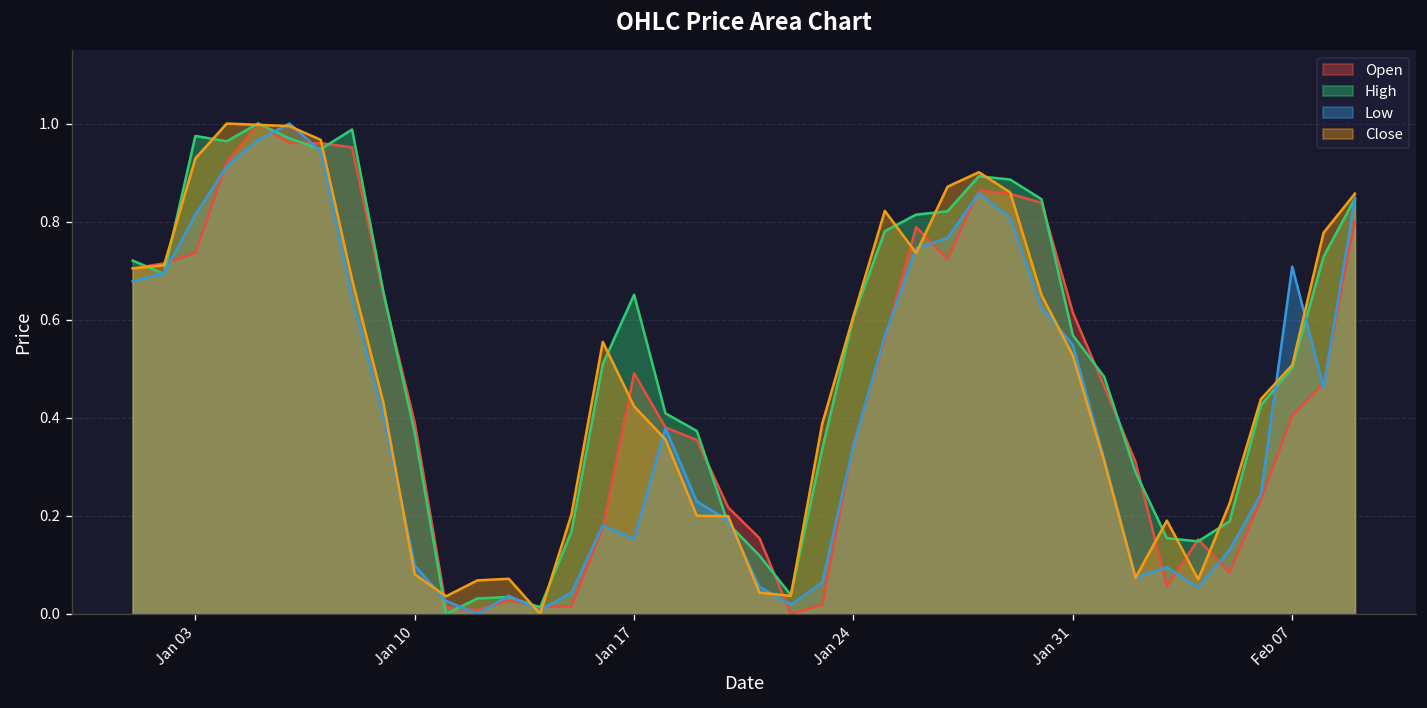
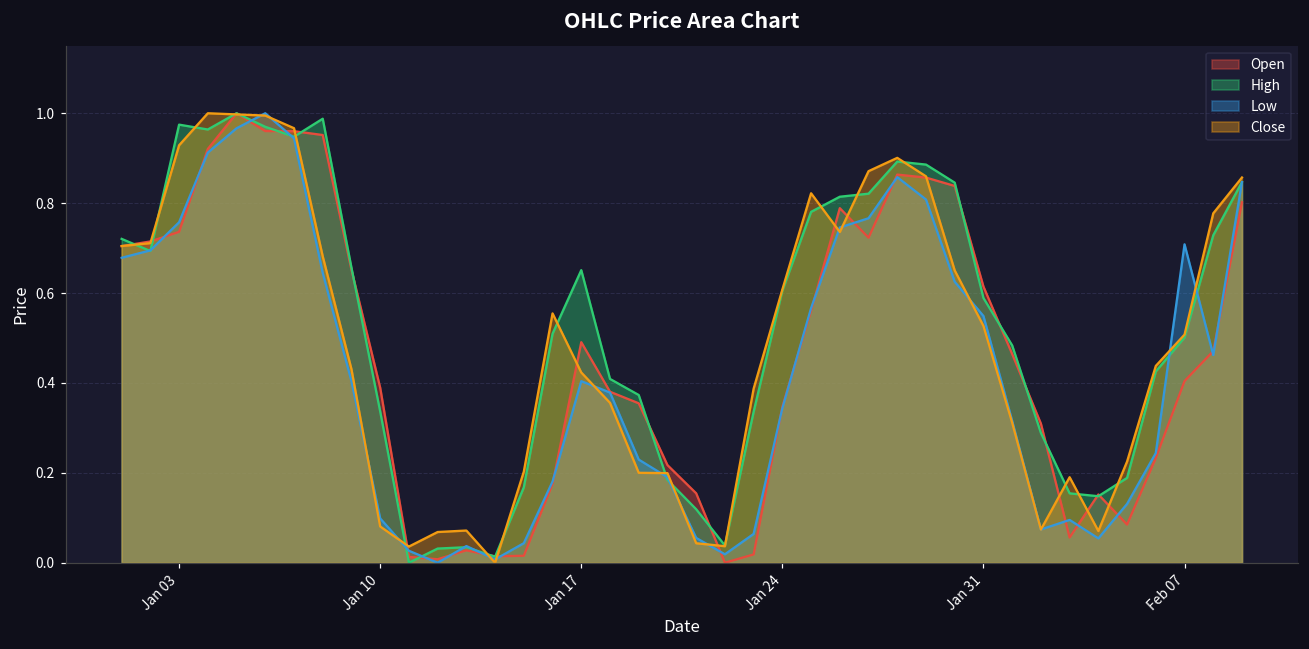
  {
    "High": {
      "Jan 03": 0.97,
-     "Jan 10": 0.37,
+     "Jan 10": 0.34,
      "Jan 17": 0.65,
-     "Jan 31": 0.57,
+     "Jan 31": 0.59,
      "Feb 07": 0.50
    },
    "Low": {
-     "Jan 03": 0.81,
+     "Jan 03": 0.76,
      "Jan 10": 0.10,
-     "Jan 17": 0.15,
+     "Jan 17": 0.40,
      "Jan 31": 0.55,
      "Feb 07": 0.71
    }
  }
